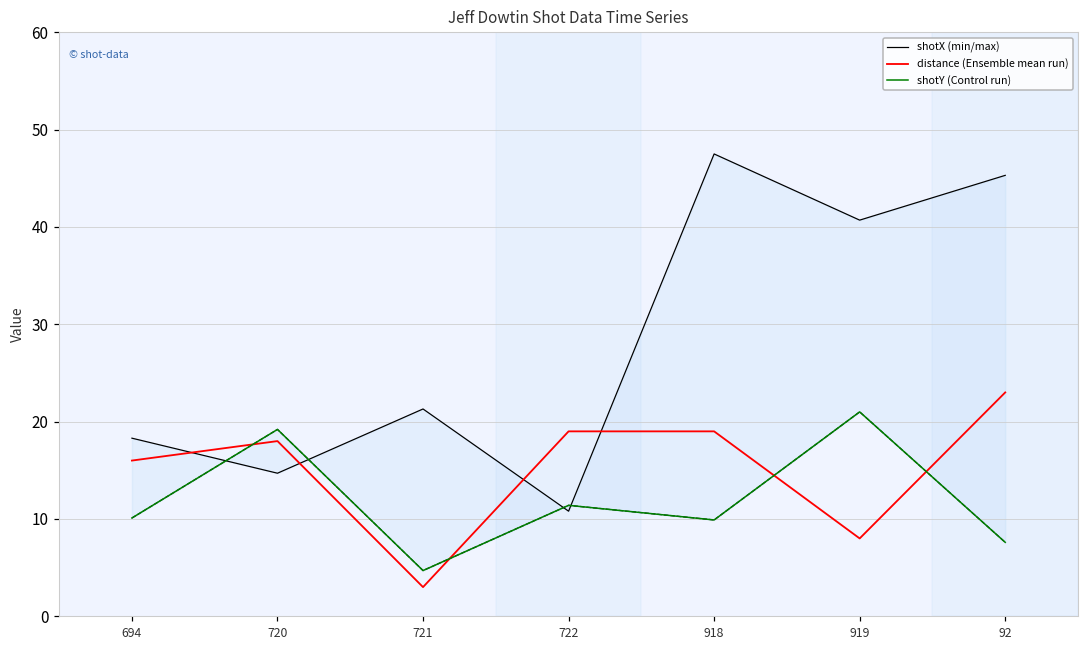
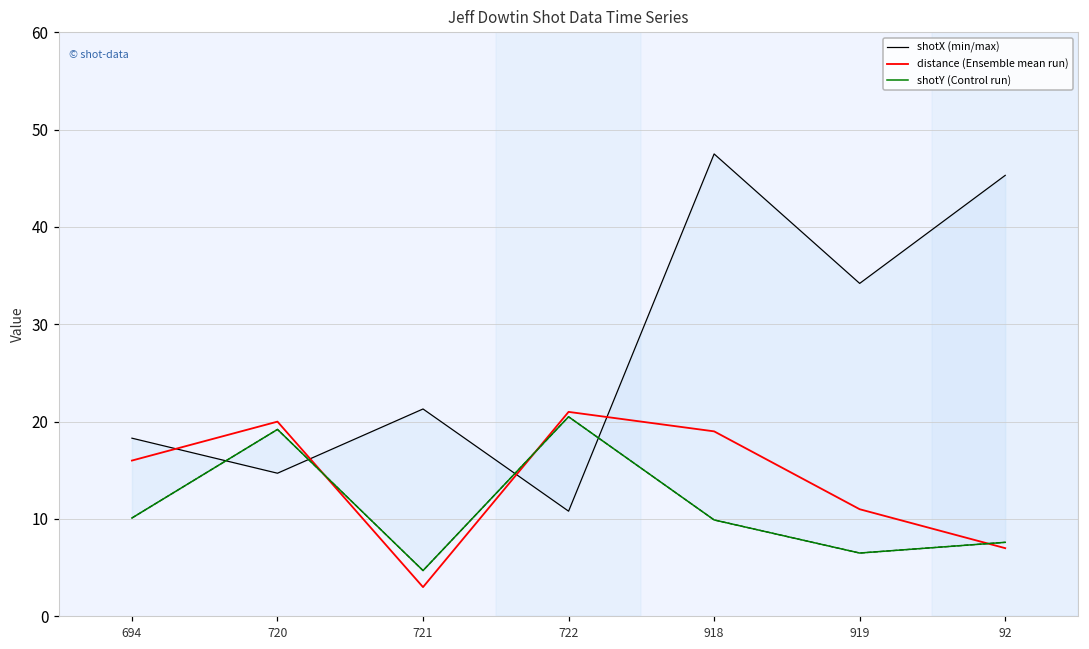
  {
    "shotX (min/max)": {
      "720": 15,
      "722": 11,
-     "919": 41
+     "919": 34
    },
    "shotY (Control run)": {
      "694": 10,
      "721": 5,
-     "722": 11,
+     "722": 21,
      "918": 10,
-     "919": 21,
+     "919": 7,
      "92": 8
    },
    "distance (Ensemble mean run)": {
      "694": 16,
-     "720": 18,
+     "720": 20,
      "721": 3,
-     "722": 19,
+     "722": 21,
      "918": 19,
-     "919": 8,
-     "92": 23
+     "919": 11,
+     "92": 7
    }
  }
